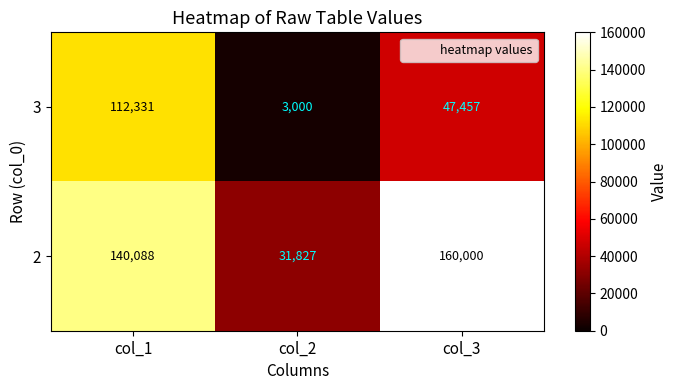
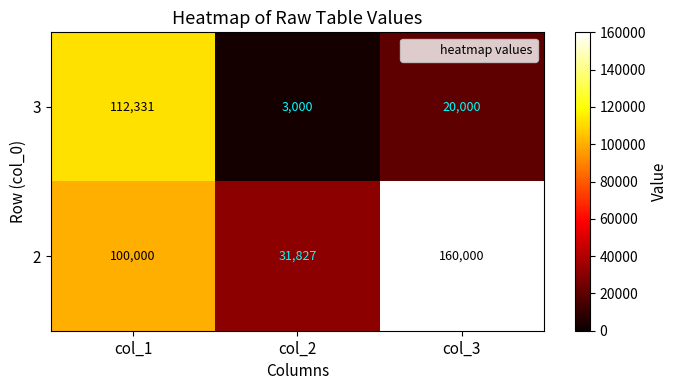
  {
    "3": {
      "col_1": "112,331",
      "col_2": "3,000",
-     "col_3": "47,457"
+     "col_3": "20,000"
    },
    "2": {
-     "col_1": "140,088",
+     "col_1": "100,000",
      "col_2": "31,827",
      "col_3": "160,000"
    }
  }
